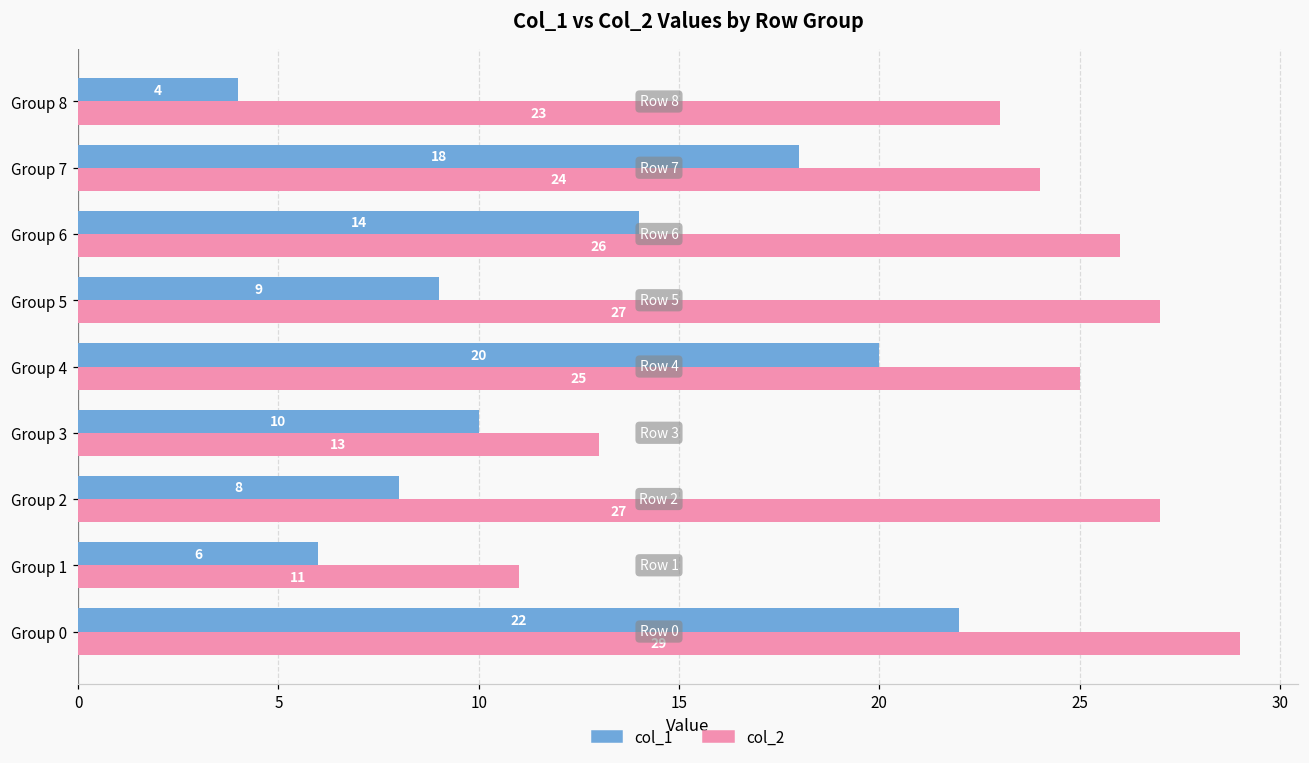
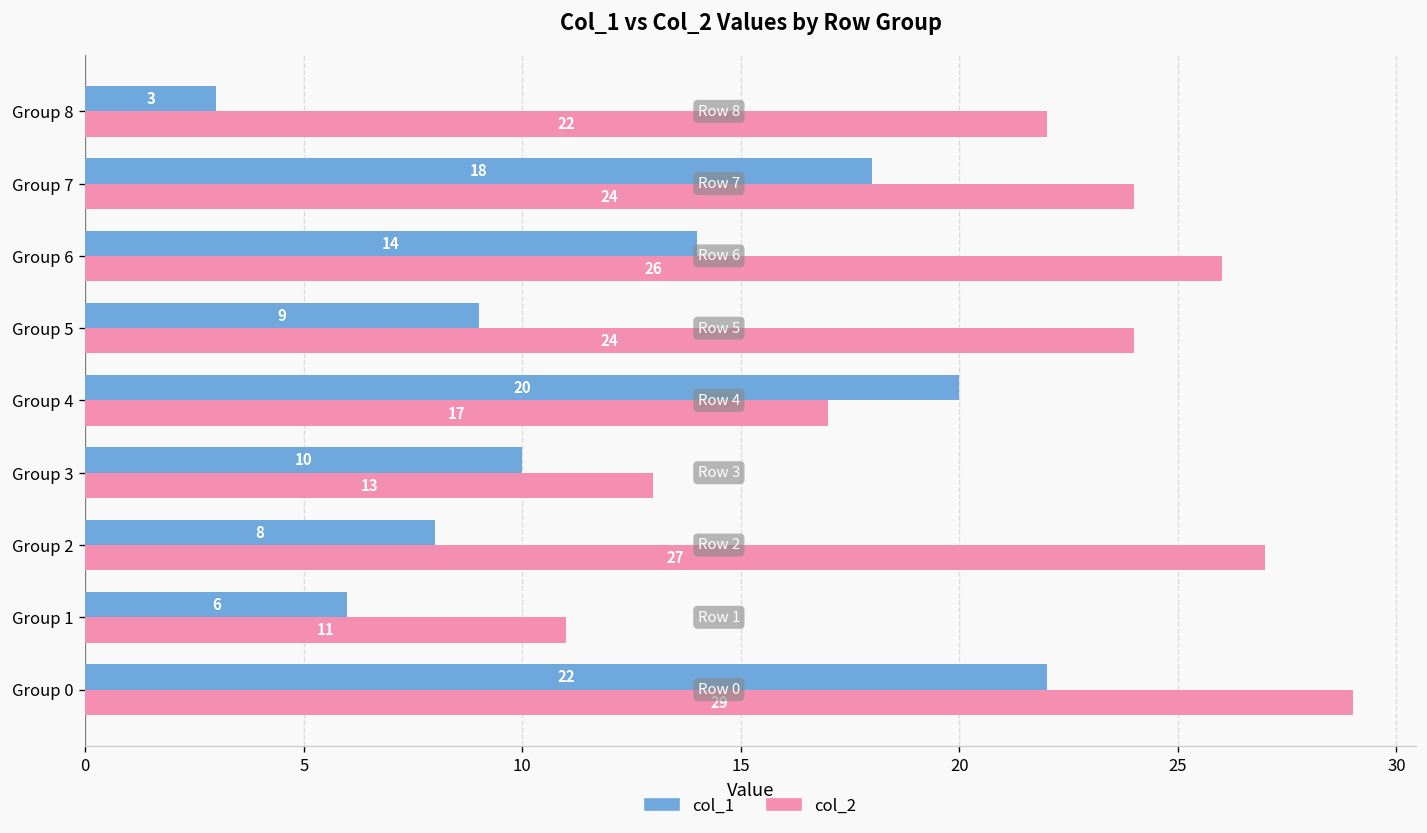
  {
    "col_1": {
-     "Group 8": 4,
+     "Group 8": 3,
      "Group 7": 18,
      "Group 6": 14,
      "Group 5": 9,
      "Group 4": 20,
      "Group 3": 10,
      "Group 2": 8,
      "Group 1": 6,
      "Group 0": 22
    },
    "col_2": {
-     "Group 8": 23,
+     "Group 8": 22,
      "Group 7": 24,
      "Group 6": 26,
-     "Group 5": 27,
-     "Group 4": 25,
+     "Group 5": 24,
+     "Group 4": 17,
      "Group 3": 13,
      "Group 2": 27,
      "Group 1": 11
    }
  }
